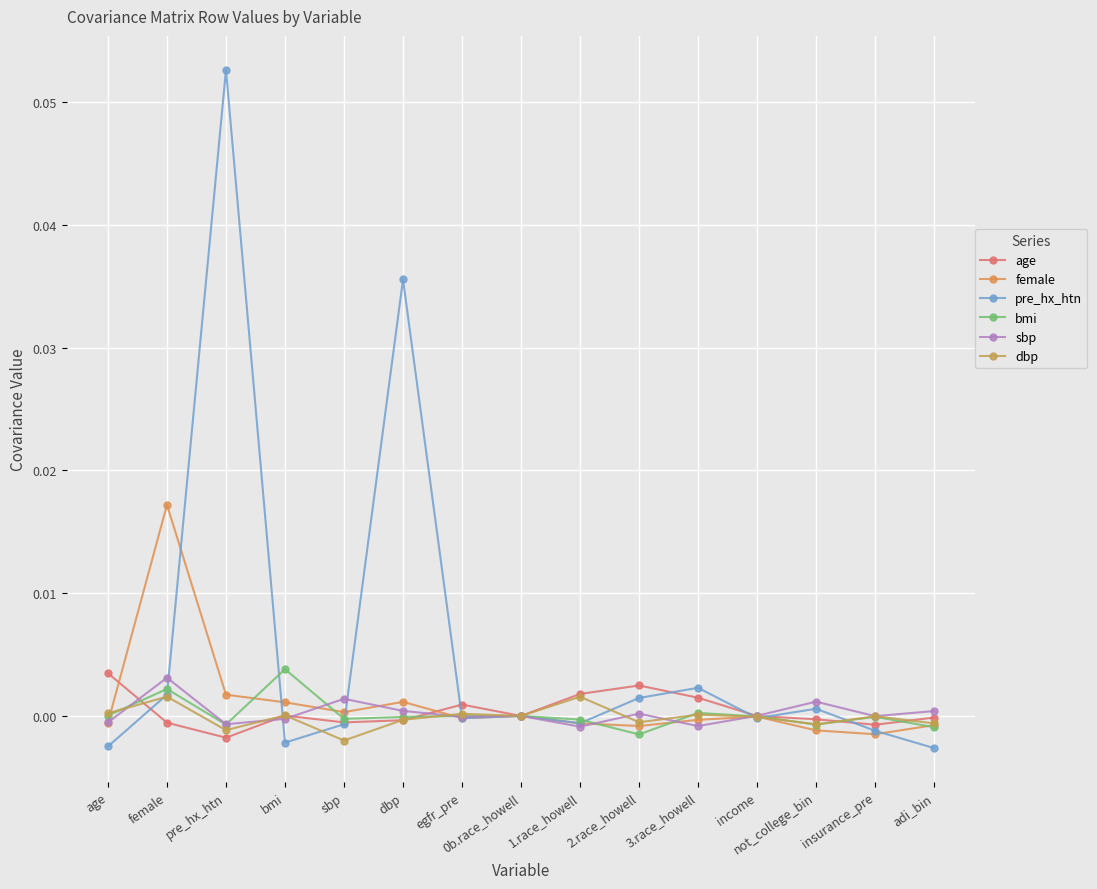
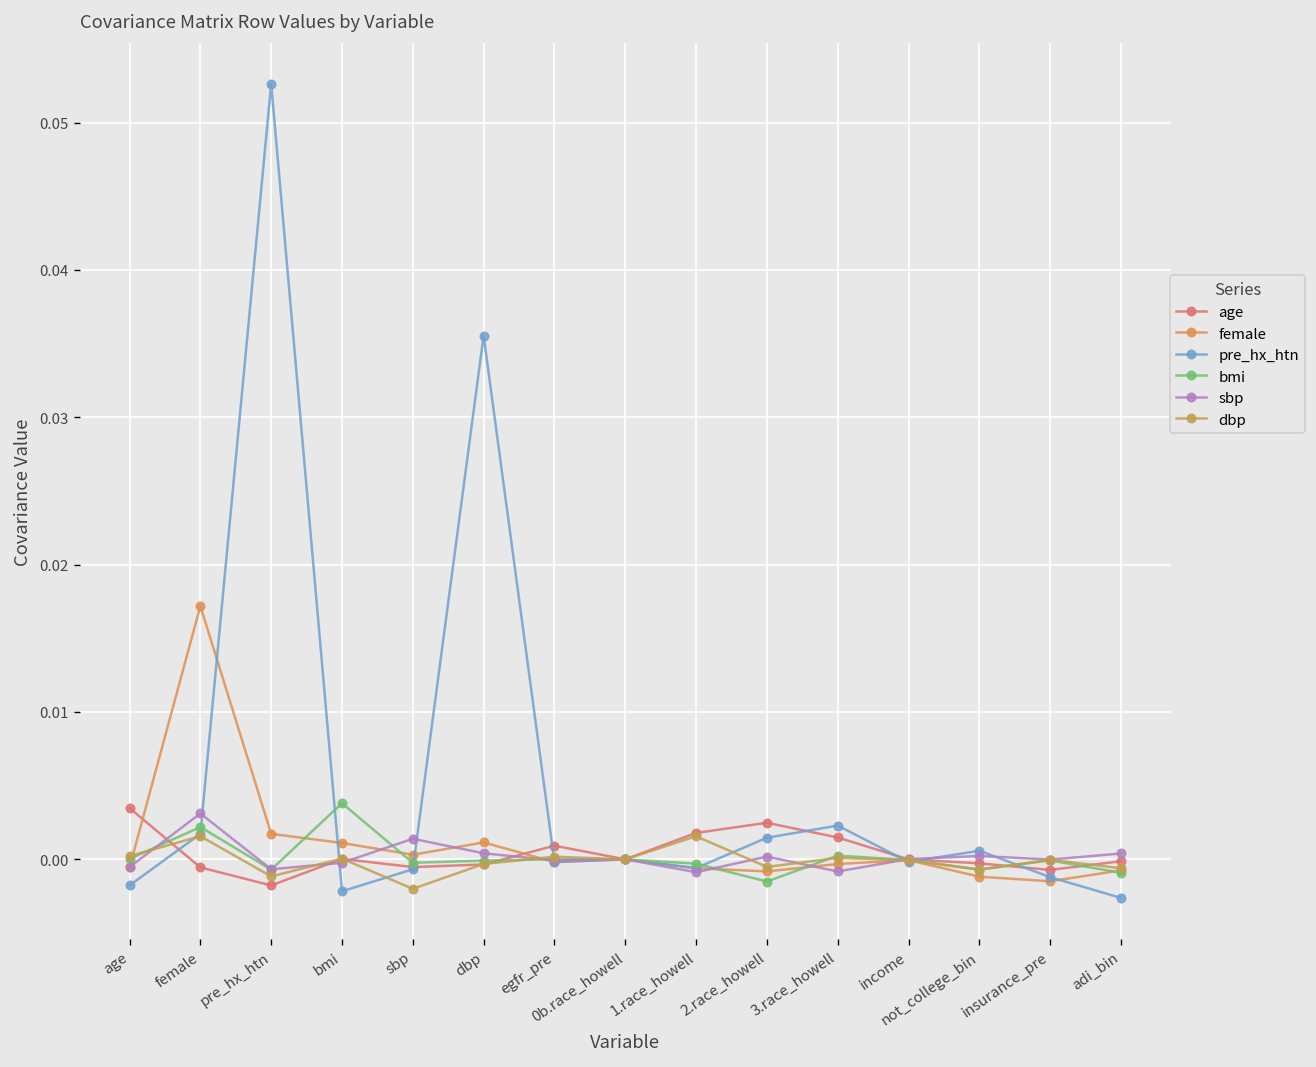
  {
    "pre_hx_htn": {
-     "age": -0.0025,
+     "age": -0.0018,
      "pre_hx_htn": 0.0526,
      "bmi": -0.0022,
      "dbp": 0.0355,
      "2.race_howell": 0.0015,
      "3.race_howell": 0.0023,
      "not_college_bin": 0.0006,
      "insurance_pre": -0.0012,
      "adi_bin": -0.0026
    },
    "bmi": {
      "female": 0.0022,
      "bmi": 0.0038,
      "sbp": -0.0002,
      "dbp": -0.0001,
      "1.race_howell": -0.0003,
      "2.race_howell": -0.0015
    },
    "sbp": {
      "female": 0.0031,
      "bmi": -0.0002,
      "sbp": 0.0014,
      "dbp": 0.0004,
      "1.race_howell": -0.0009,
      "2.race_howell": 0.0002,
      "3.race_howell": -0.0008,
-     "not_college_bin": 0.0012,
+     "not_college_bin": 0.0002,
      "adi_bin": 0.0004
    }
  }
